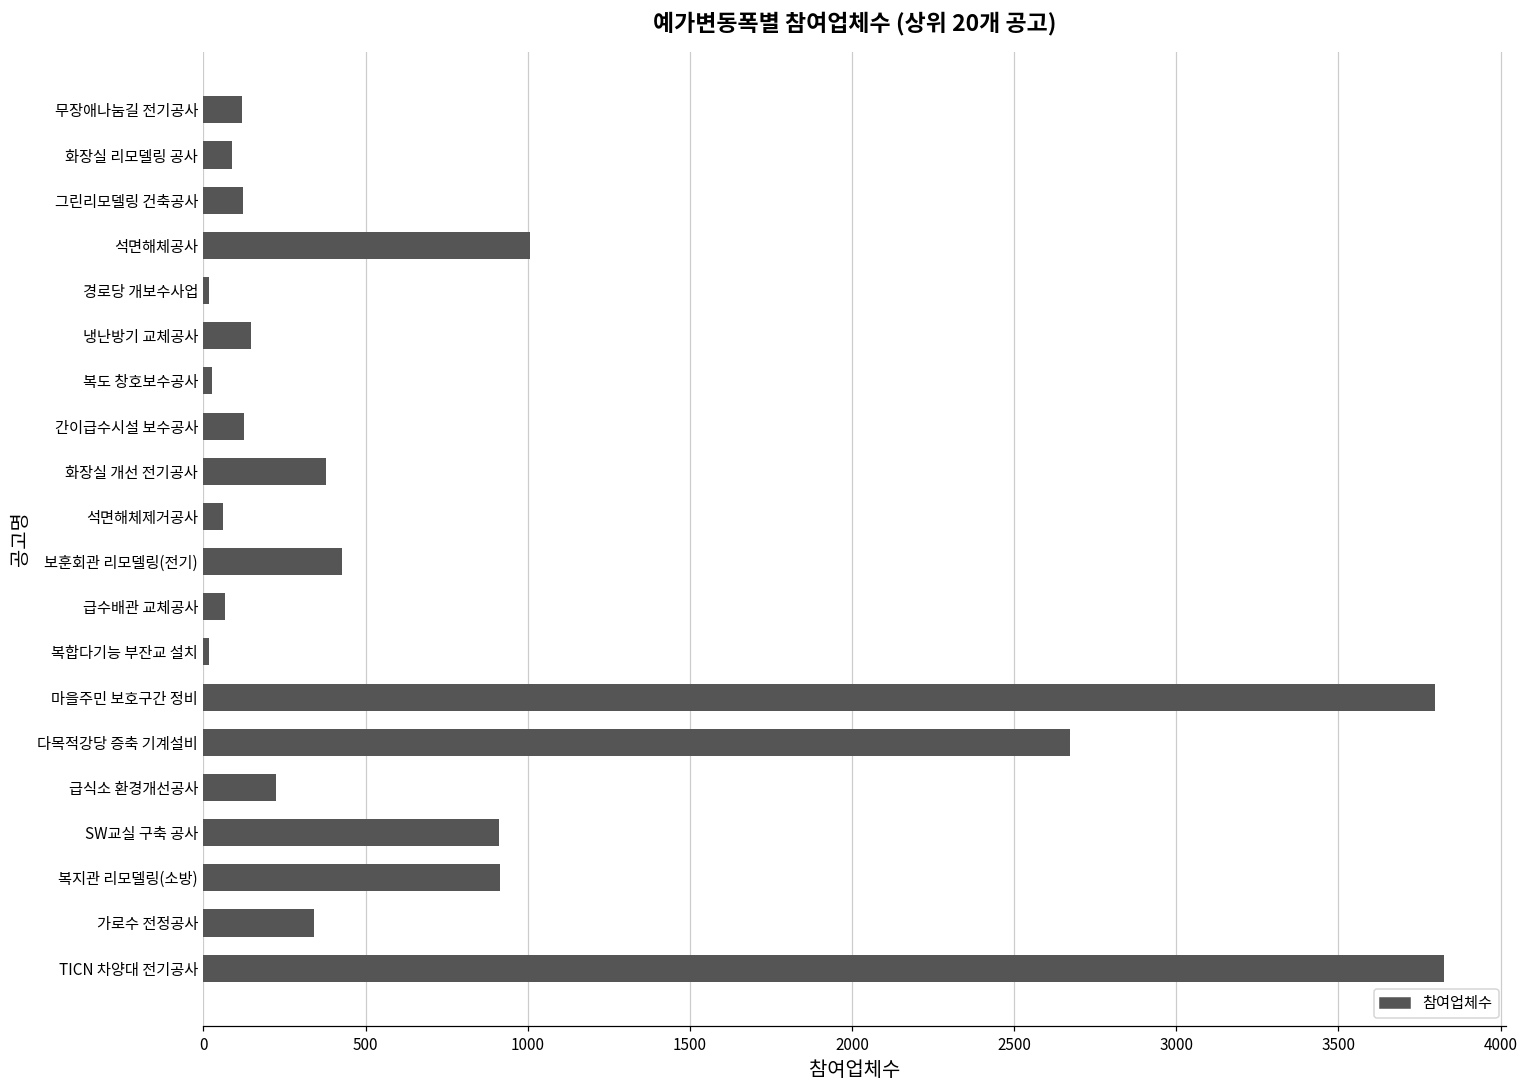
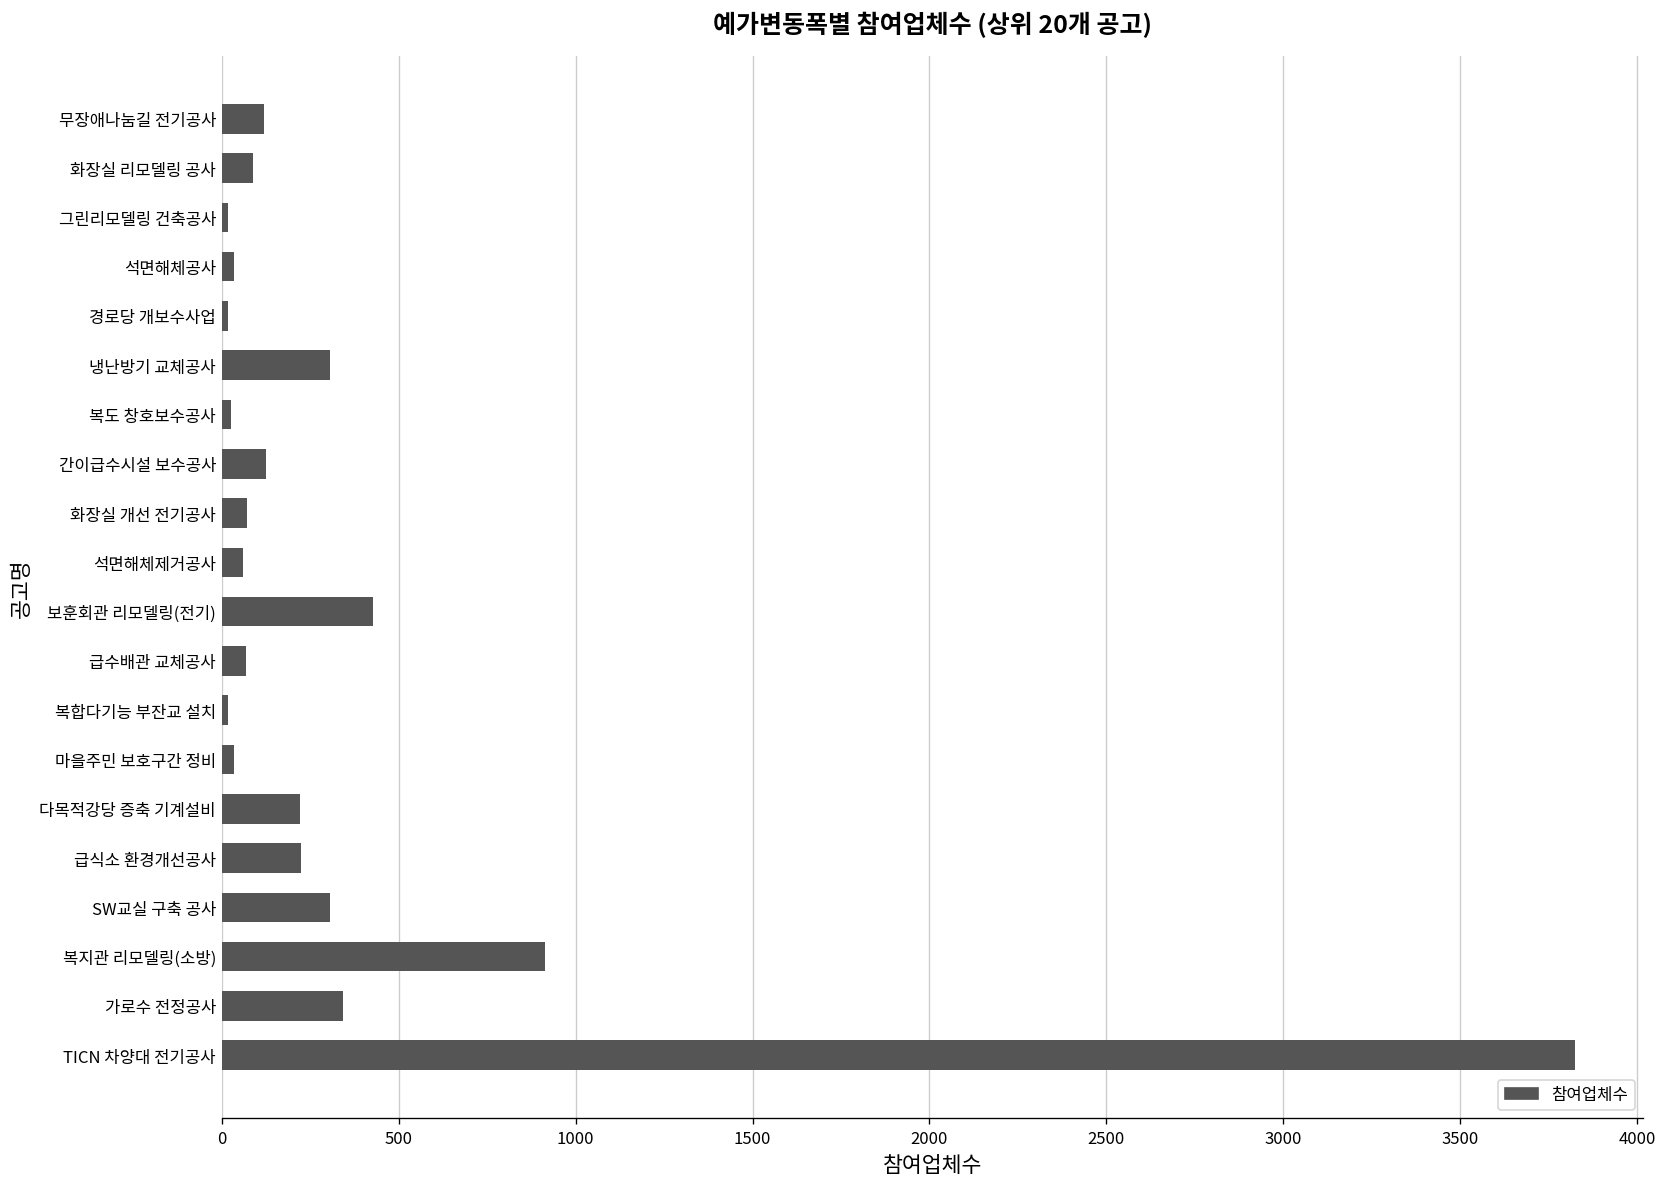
  {
    "무장애나눔길 전기공사": 120,
    "화장실 리모델링 공사": 90,
-   "그린리모델링 건축공사": 120,
-   "석면해체공사": 1010,
+   "그린리모델링 건축공사": 20,
+   "석면해체공사": 30,
    "경로당 개보수사업": 20,
-   "냉난방기 교체공사": 150,
+   "냉난방기 교체공사": 310,
    "복도 창호보수공사": 30,
    "간이급수시설 보수공사": 120,
-   "화장실 개선 전기공사": 380,
+   "화장실 개선 전기공사": 70,
    "석면해체제거공사": 60,
    "보훈회관 리모델링(전기)": 430,
    "급수배관 교체공사": 70,
    "복합다기능 부잔교 설치": 20,
-   "마을주민 보호구간 정비": 3800,
-   "다목적강당 증축 기계설비": 2670,
+   "마을주민 보호구간 정비": 30,
+   "다목적강당 증축 기계설비": 220,
    "급식소 환경개선공사": 220,
-   "SW교실 구축 공사": 910,
+   "SW교실 구축 공사": 310,
    "복지관 리모델링(소방)": 910,
    "가로수 전정공사": 340,
    "TICN 차양대 전기공사": 3830
  }
